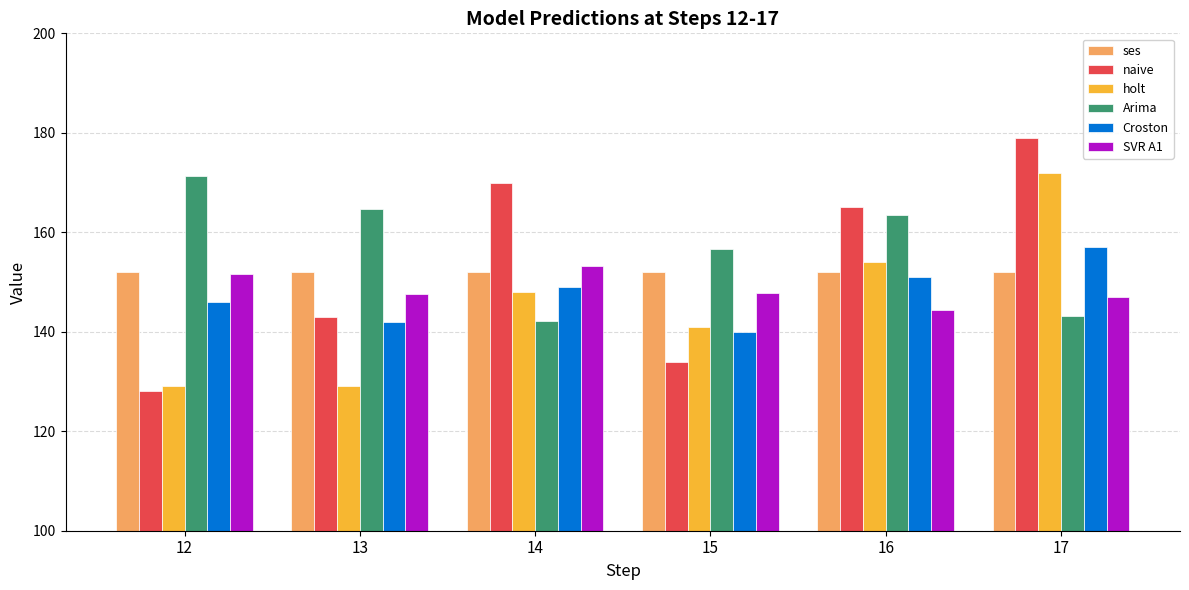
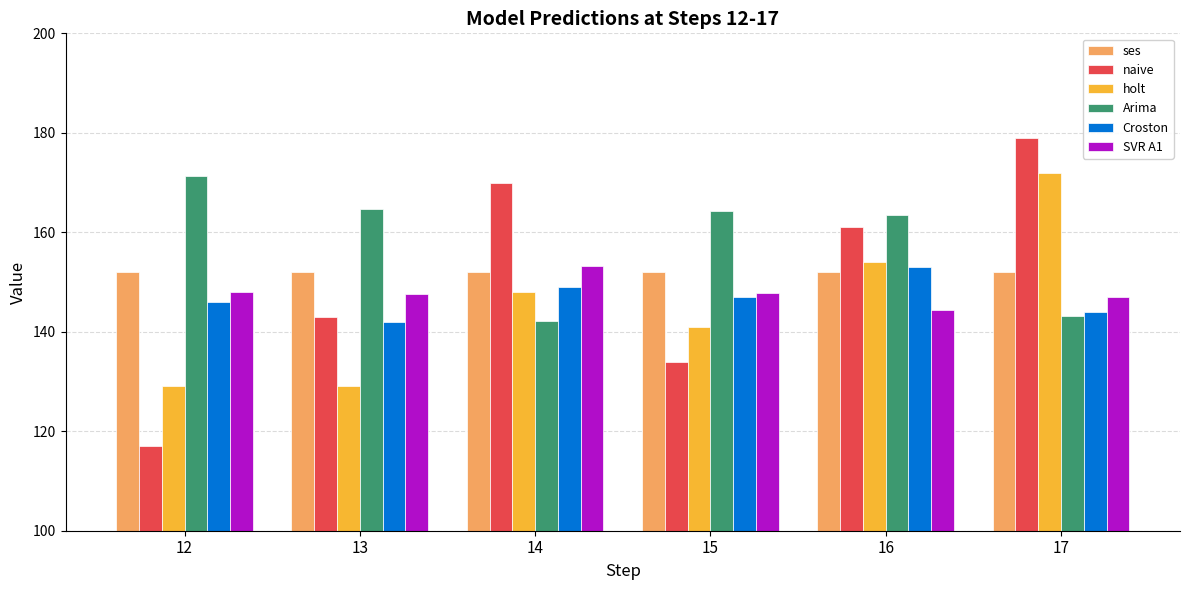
  {
    "naive": {
-     "12": 128,
+     "12": 117,
      "13": 143,
      "14": 170,
      "15": 134,
-     "16": 165,
+     "16": 161,
      "17": 179
    },
    "Arima": {
      "12": 171,
      "13": 165,
      "14": 142,
-     "15": 157,
+     "15": 164,
      "16": 163,
      "17": 143
    },
    "Croston": {
      "12": 146,
      "13": 142,
      "14": 149,
-     "15": 140,
-     "16": 151,
-     "17": 157
+     "15": 147,
+     "16": 153,
+     "17": 144
    },
    "SVR A1": {
-     "12": 152,
+     "12": 148,
      "13": 148,
      "14": 153,
      "15": 148,
      "16": 144,
      "17": 147
    }
  }
